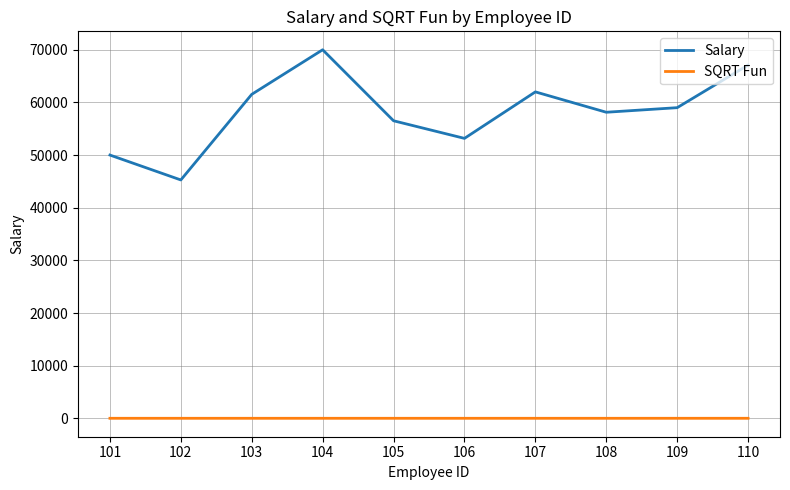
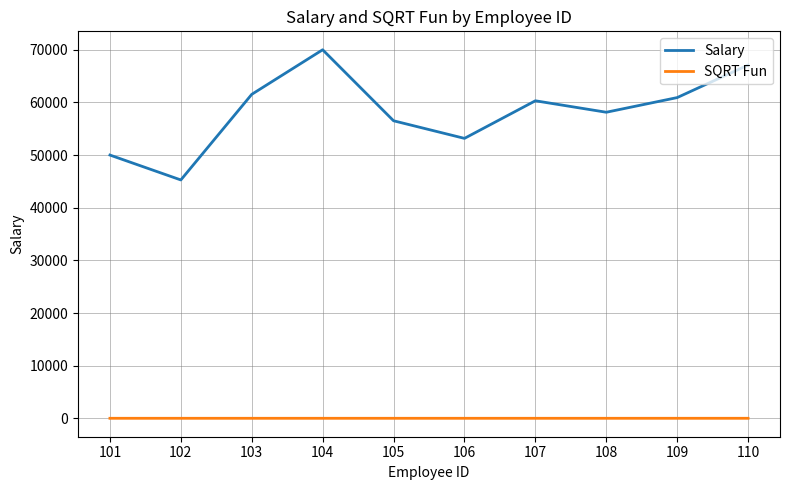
  {
    "Salary": {
      "101": 50000,
      "102": 45000,
      "103": 62000,
      "104": 70000,
      "105": 57000,
      "106": 53000,
-     "107": 62000,
+     "107": 60000,
      "108": 58000,
-     "109": 59000
+     "109": 61000
    },
    "SQRT Fun": {
      "101": 0,
      "102": 0,
      "103": 0,
      "104": 0,
      "105": 0,
      "106": 0,
      "107": 0,
      "108": 0,
      "109": 0,
      "110": 0
    }
  }
